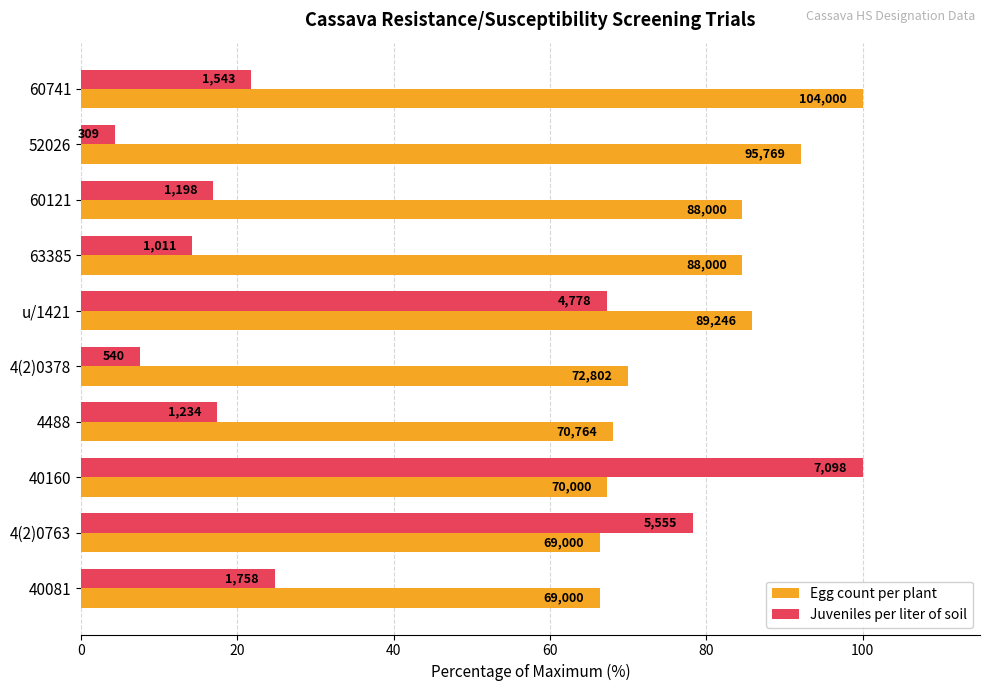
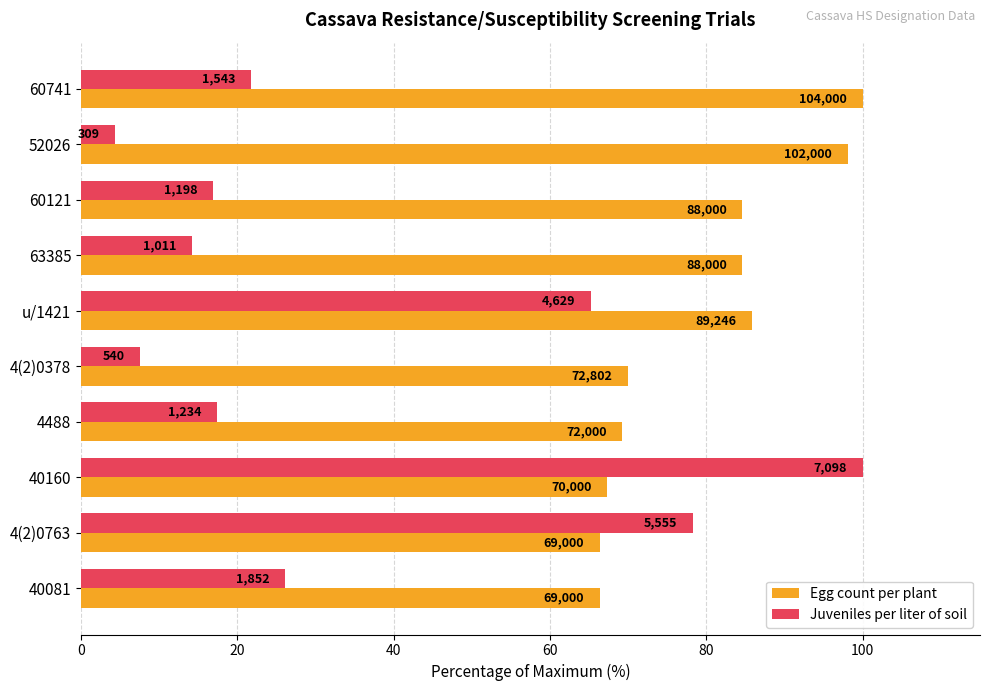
  {
    "Egg count per plant": {
-     "52026": "95,769",
-     "4488": "70,764"
+     "52026": "102,000",
+     "4488": "72,000"
    },
    "Juveniles per liter of soil": {
-     "u/1421": "4,778",
-     "40081": "1,758"
+     "u/1421": "4,629",
+     "40081": "1,852"
    }
  }
